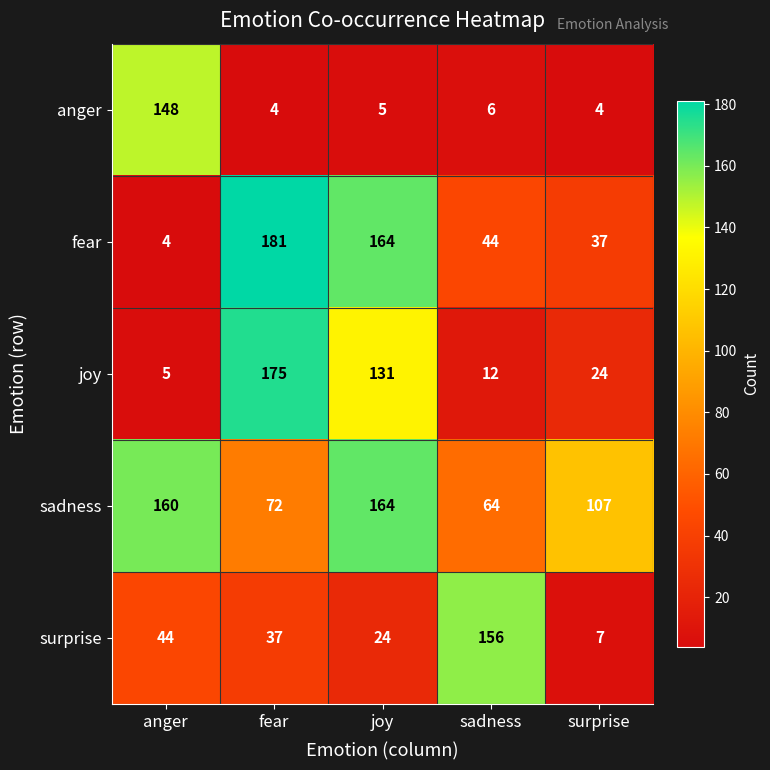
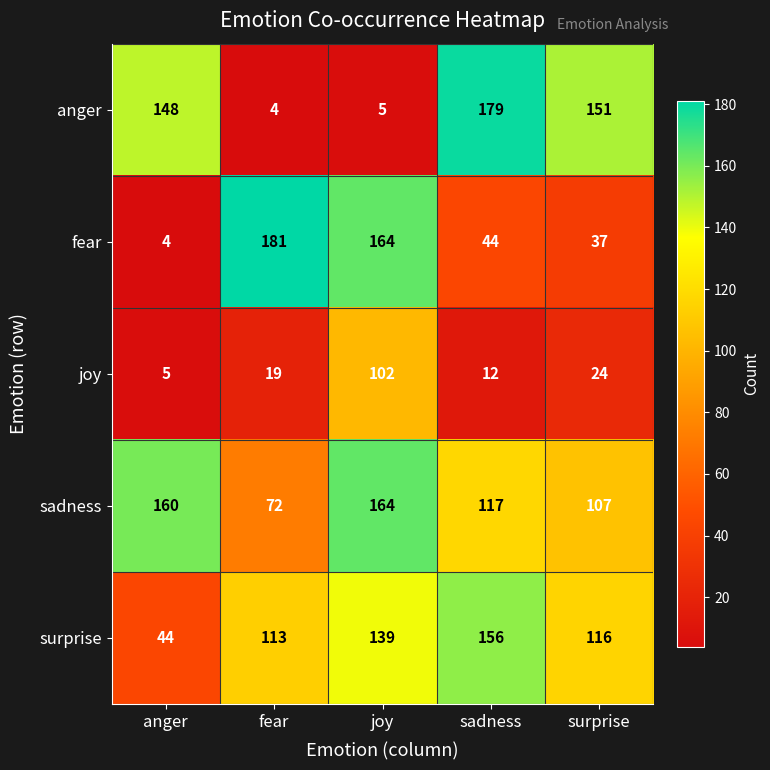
  {
    "anger": {
      "anger": 148,
      "fear": 4,
      "joy": 5,
-     "sadness": 6,
-     "surprise": 4
+     "sadness": 179,
+     "surprise": 151
    },
    "fear": {
      "anger": 4,
      "fear": 181,
      "joy": 164,
      "sadness": 44,
      "surprise": 37
    },
    "joy": {
      "anger": 5,
-     "fear": 175,
-     "joy": 131,
+     "fear": 19,
+     "joy": 102,
      "sadness": 12,
      "surprise": 24
    },
    "sadness": {
      "anger": 160,
      "fear": 72,
      "joy": 164,
-     "sadness": 64,
+     "sadness": 117,
      "surprise": 107
    },
    "surprise": {
      "anger": 44,
-     "fear": 37,
-     "joy": 24,
+     "fear": 113,
+     "joy": 139,
      "sadness": 156,
-     "surprise": 7
+     "surprise": 116
    }
  }
